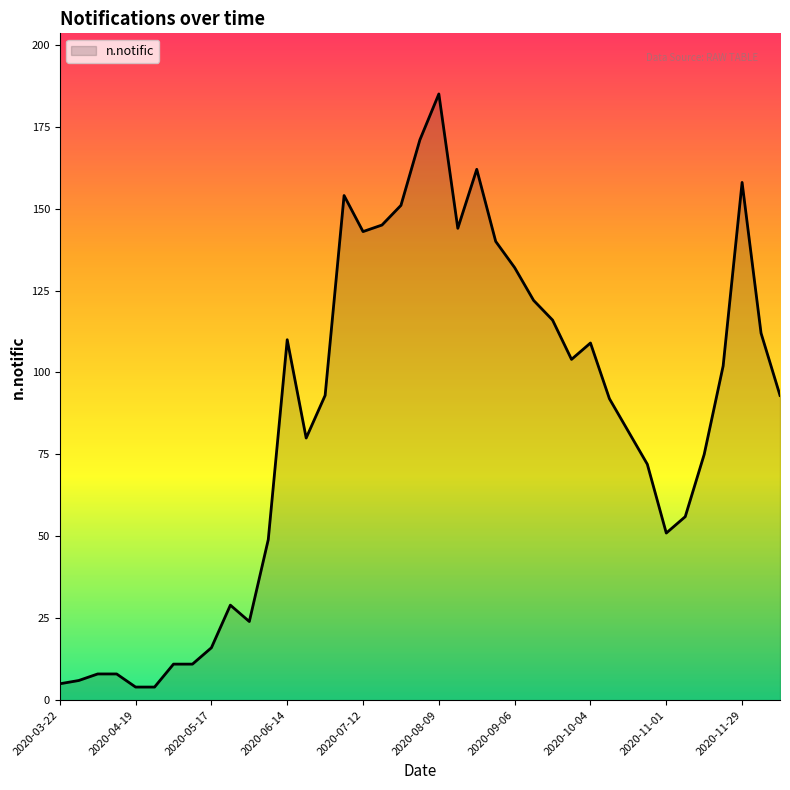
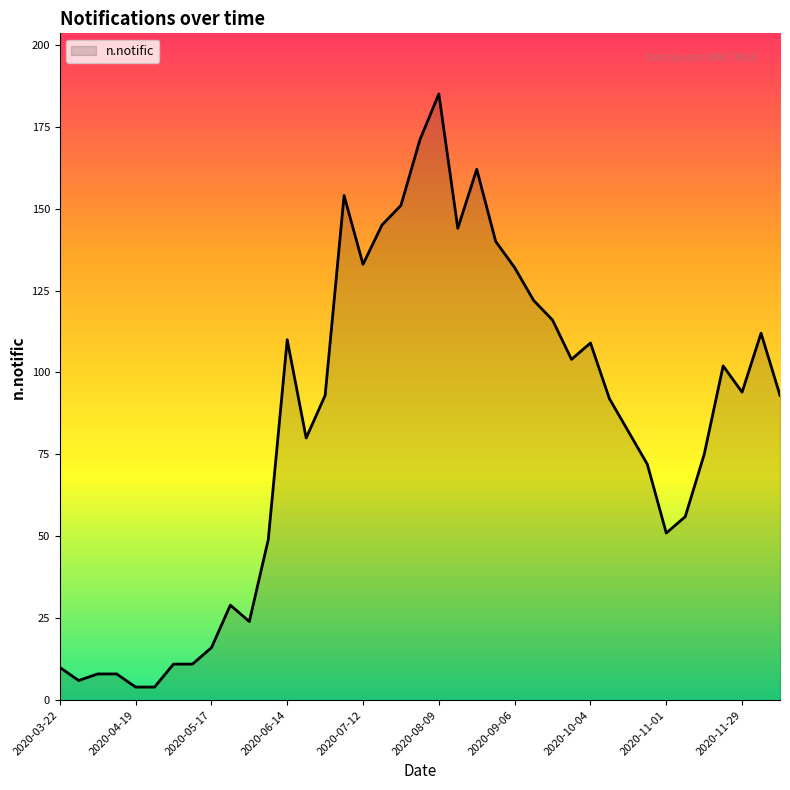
  {
-   "2020-03-22": 5,
+   "2020-03-22": 10,
    "2020-04-19": 4,
    "2020-05-17": 16,
    "2020-06-14": 110,
-   "2020-07-12": 143,
+   "2020-07-12": 133,
    "2020-08-09": 185,
    "2020-09-06": 132,
    "2020-10-04": 109,
    "2020-11-01": 51,
-   "2020-11-29": 158
+   "2020-11-29": 94
  }
